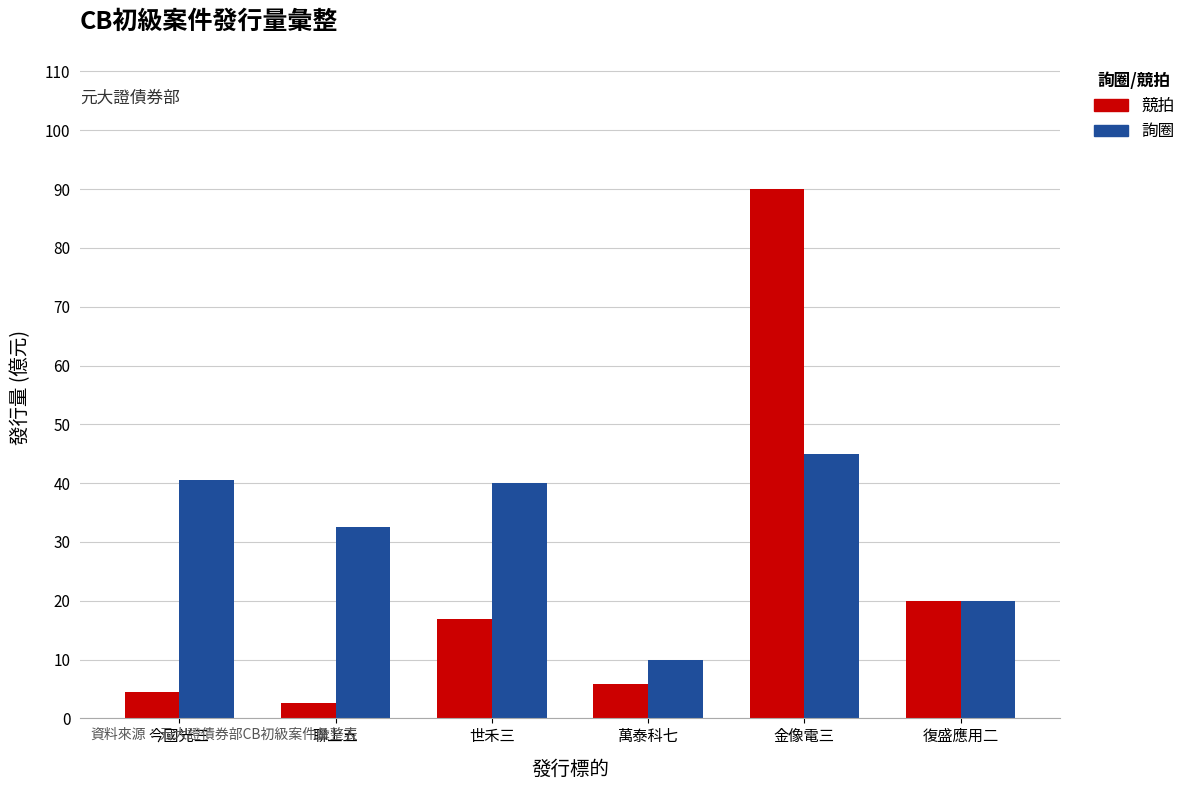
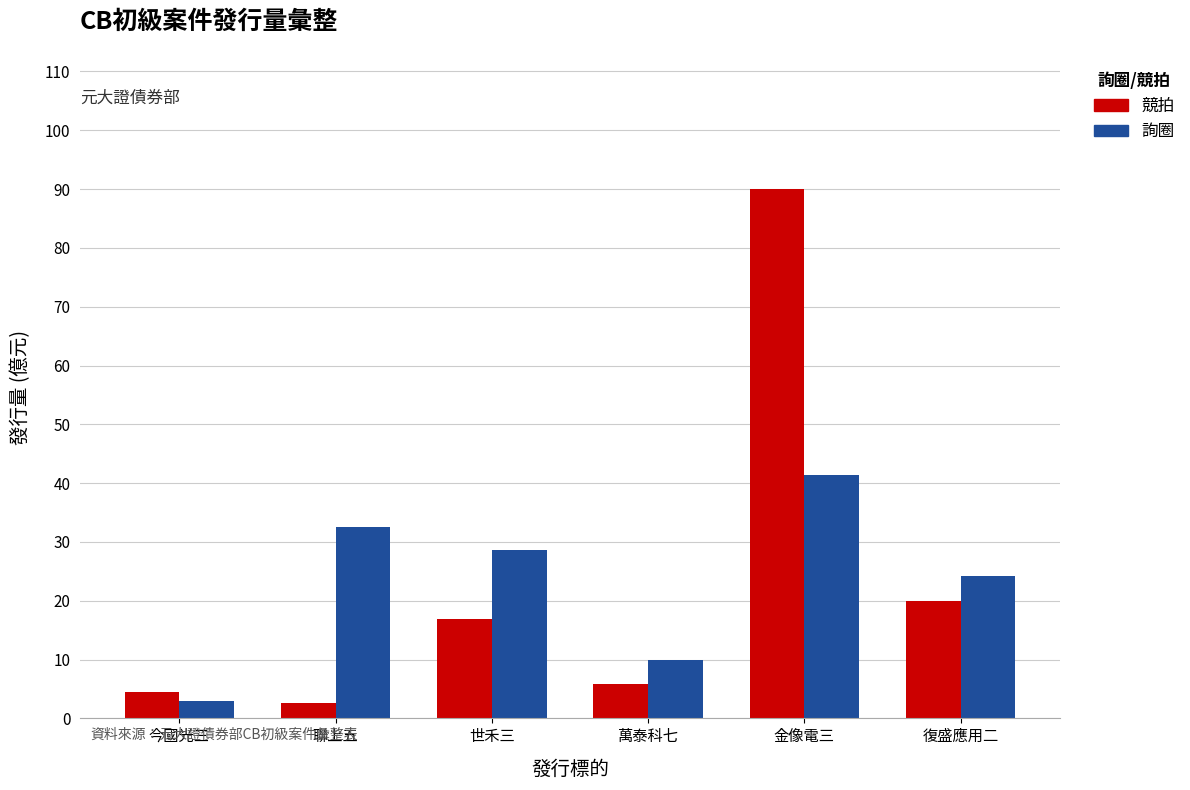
  {
    "競拍": {
      "今國光三": 5,
      "聯上五": 3,
      "世禾三": 17,
      "萬泰科七": 6,
      "金像電三": 90,
      "復盛應用二": 20
    },
    "詢圈": {
-     "今國光三": 41,
+     "今國光三": 3,
      "聯上五": 33,
-     "世禾三": 40,
+     "世禾三": 29,
      "萬泰科七": 10,
-     "金像電三": 45,
-     "復盛應用二": 20
+     "金像電三": 41,
+     "復盛應用二": 24
    }
  }
